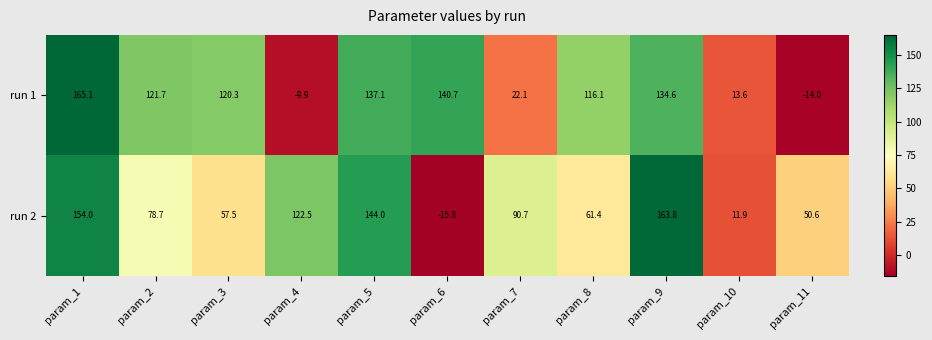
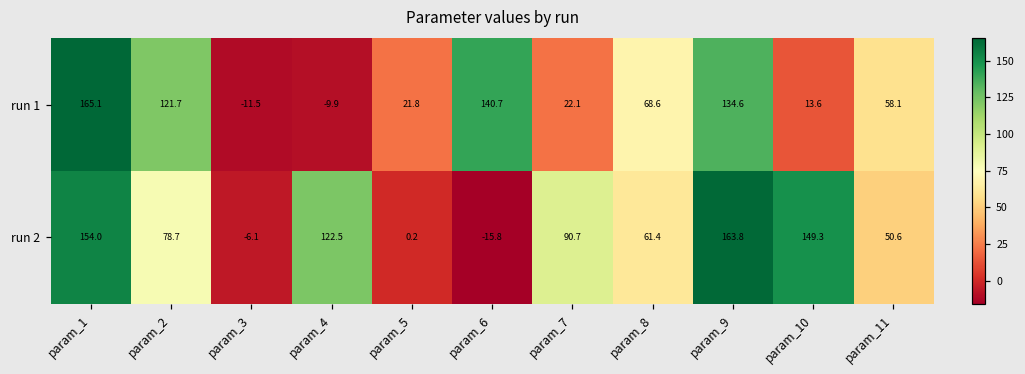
  {
    "run 1": {
      "param_1": 165.1,
      "param_2": 121.7,
-     "param_3": 120.3,
+     "param_3": -11.5,
      "param_4": -9.9,
-     "param_5": 137.1,
+     "param_5": 21.8,
      "param_6": 140.7,
      "param_7": 22.1,
-     "param_8": 116.1,
+     "param_8": 68.6,
      "param_9": 134.6,
      "param_10": 13.6,
-     "param_11": -14.0
+     "param_11": 58.1
    },
    "run 2": {
      "param_1": 154.0,
      "param_2": 78.7,
-     "param_3": 57.5,
+     "param_3": -6.1,
      "param_4": 122.5,
-     "param_5": 144.0,
+     "param_5": 0.2,
      "param_6": -15.8,
      "param_7": 90.7,
      "param_8": 61.4,
      "param_9": 163.8,
-     "param_10": 11.9,
+     "param_10": 149.3,
      "param_11": 50.6
    }
  }
